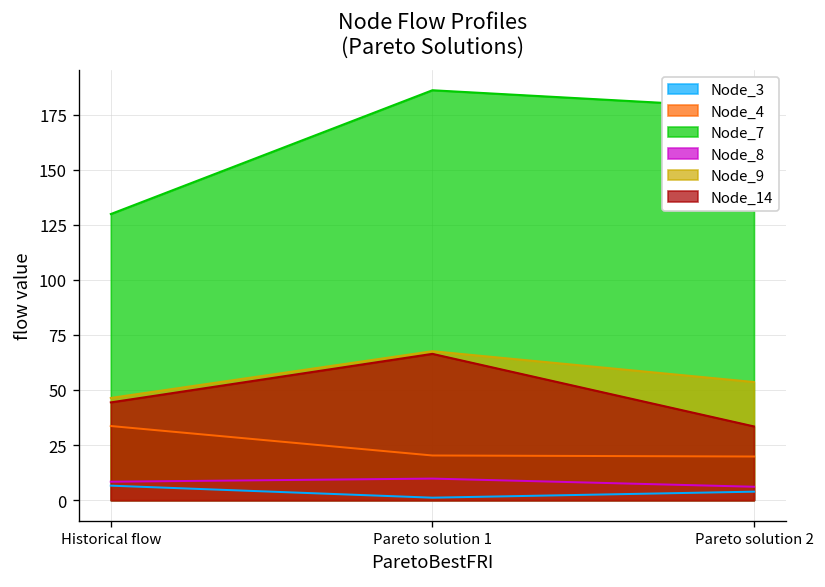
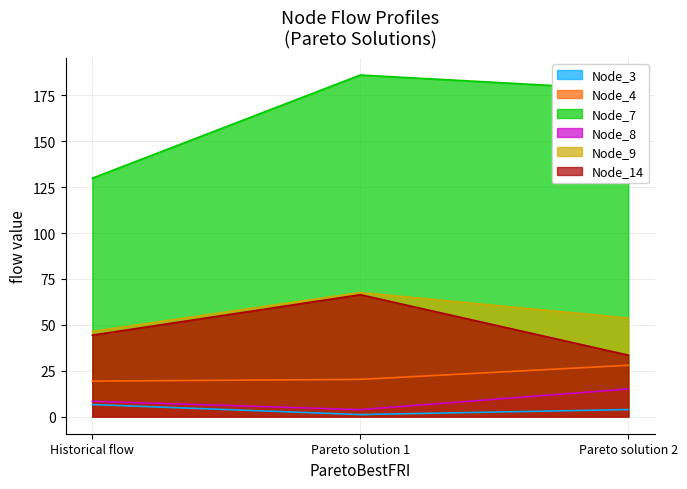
  {
    "Node_3": {
      "Historical flow": 7,
      "Pareto solution 1": 1,
      "Pareto solution 2": 4
    },
    "Node_4": {
-     "Historical flow": 34,
+     "Historical flow": 19,
      "Pareto solution 1": 20,
-     "Pareto solution 2": 20
+     "Pareto solution 2": 28
    },
    "Node_7": {
      "Historical flow": 130,
      "Pareto solution 1": 186
    },
    "Node_8": {
      "Historical flow": 8,
-     "Pareto solution 1": 10,
-     "Pareto solution 2": 6
+     "Pareto solution 1": 4,
+     "Pareto solution 2": 15
    },
    "Node_9": {
      "Historical flow": 46,
      "Pareto solution 2": 54
    },
    "Node_14": {
      "Historical flow": 44,
      "Pareto solution 2": 33
    }
  }
